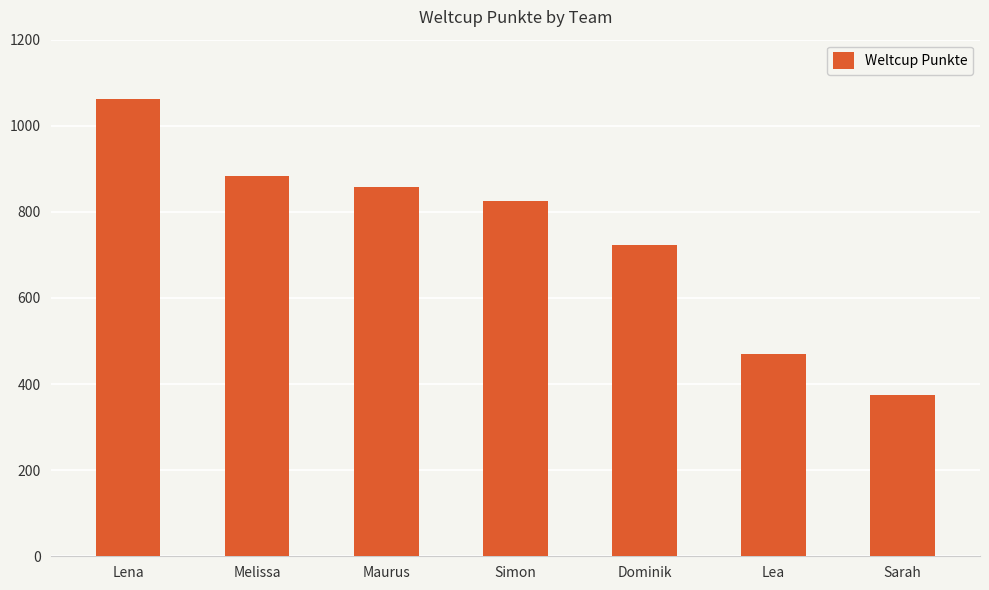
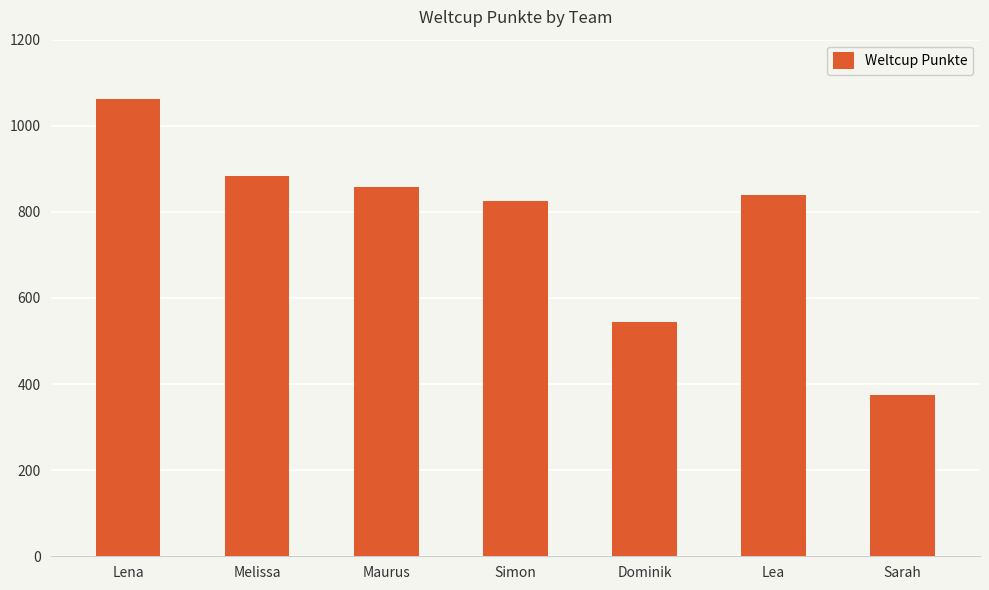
  {
    "Lena": 1060,
    "Melissa": 880,
    "Maurus": 860,
    "Simon": 830,
-   "Dominik": 720,
-   "Lea": 470,
+   "Dominik": 540,
+   "Lea": 840,
    "Sarah": 380
  }
